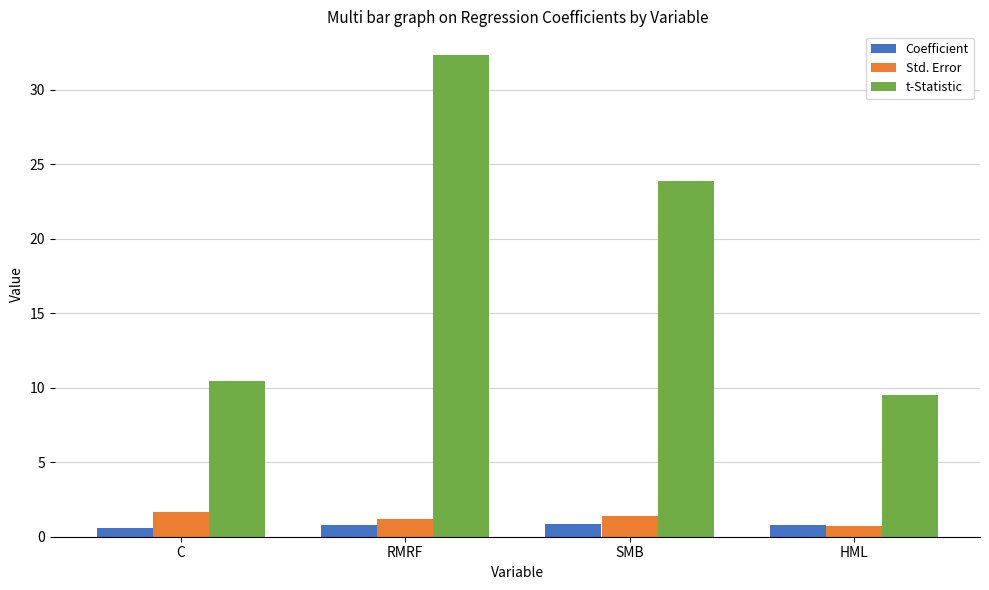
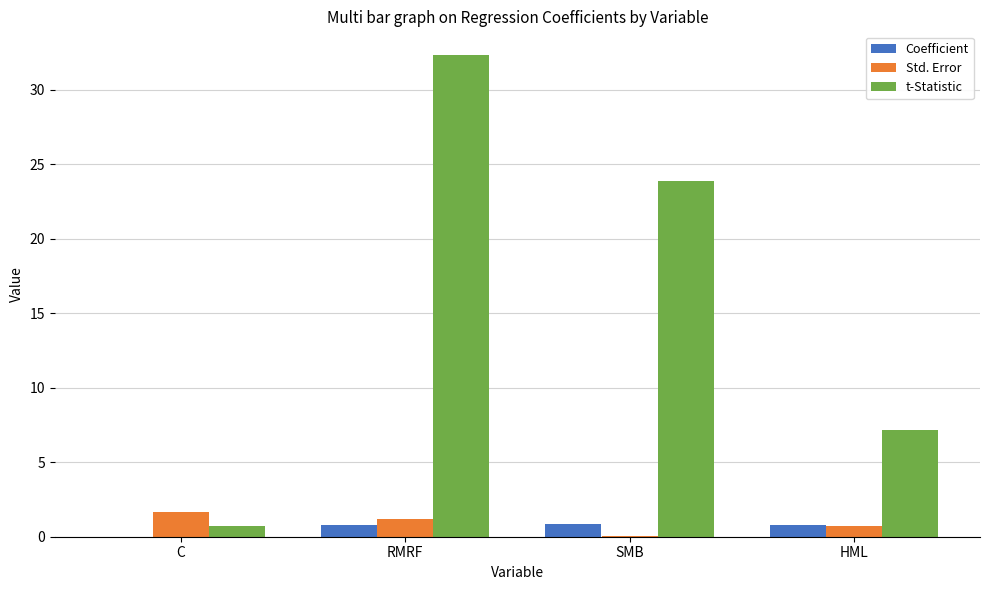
  {
    "Coefficient": {
-     "C": 0.6,
+     "C": 0.0,
      "RMRF": 0.8,
      "SMB": 0.9,
      "HML": 0.8
    },
    "Std. Error": {
      "C": 1.7,
      "RMRF": 1.2,
-     "SMB": 1.4,
+     "SMB": 0.0,
      "HML": 0.7
    },
    "t-Statistic": {
-     "C": 10.5,
+     "C": 0.7,
      "RMRF": 32.3,
      "SMB": 23.9,
-     "HML": 9.5
+     "HML": 7.2
    }
  }
